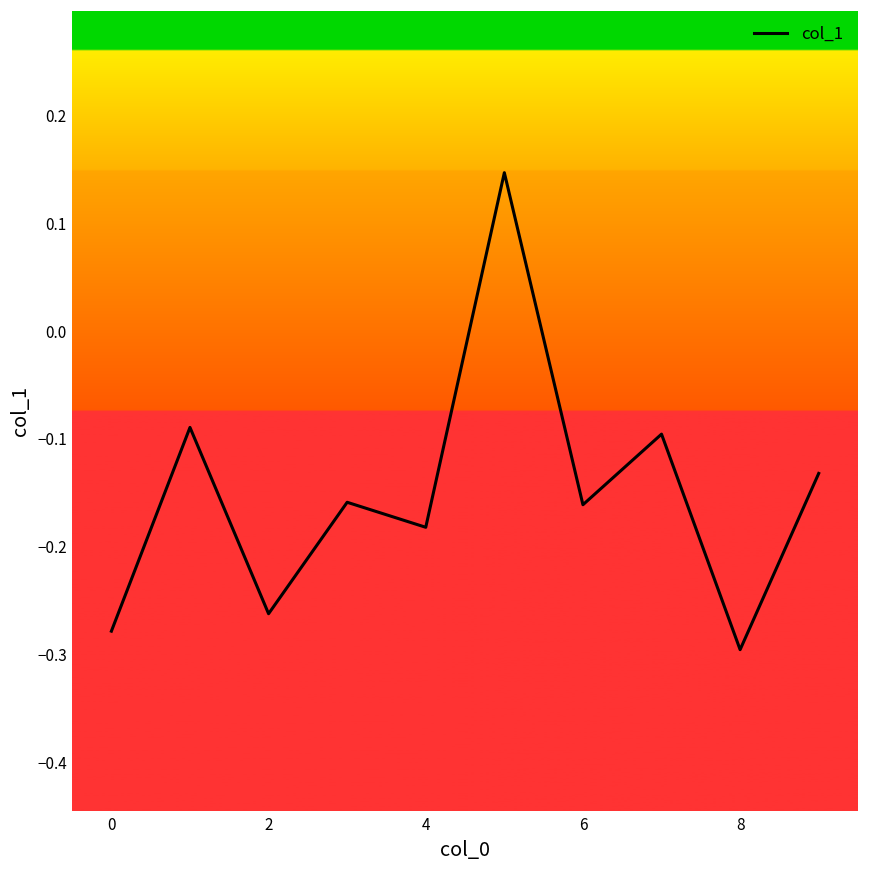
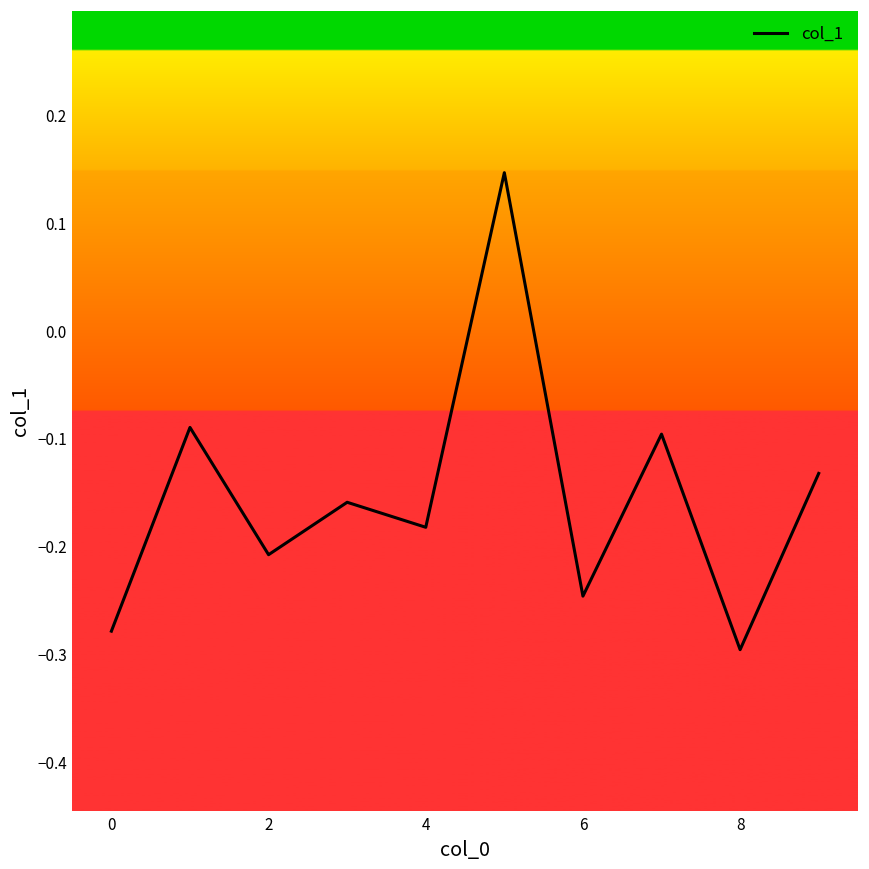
  {
    "0": -0.28,
-   "2": -0.26,
+   "2": -0.21,
    "4": -0.18,
-   "6": -0.16,
+   "6": -0.25,
    "8": -0.30
  }
